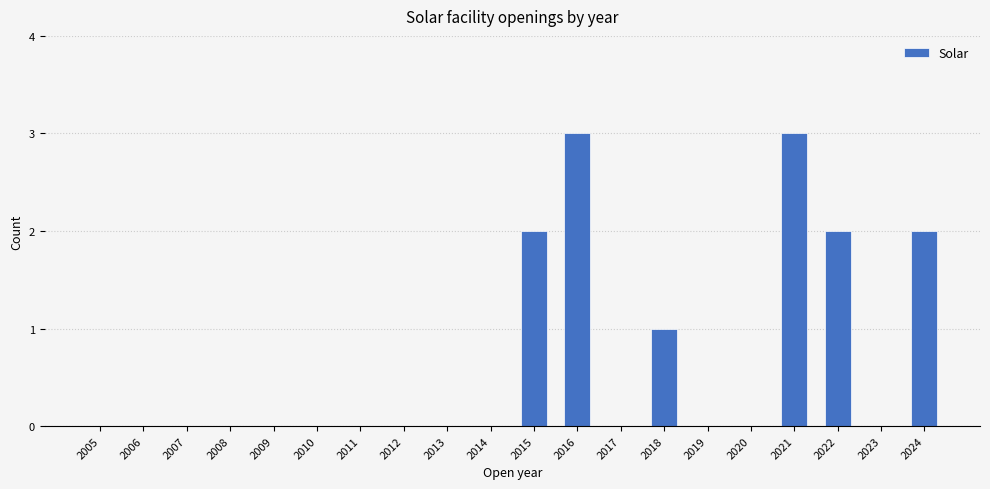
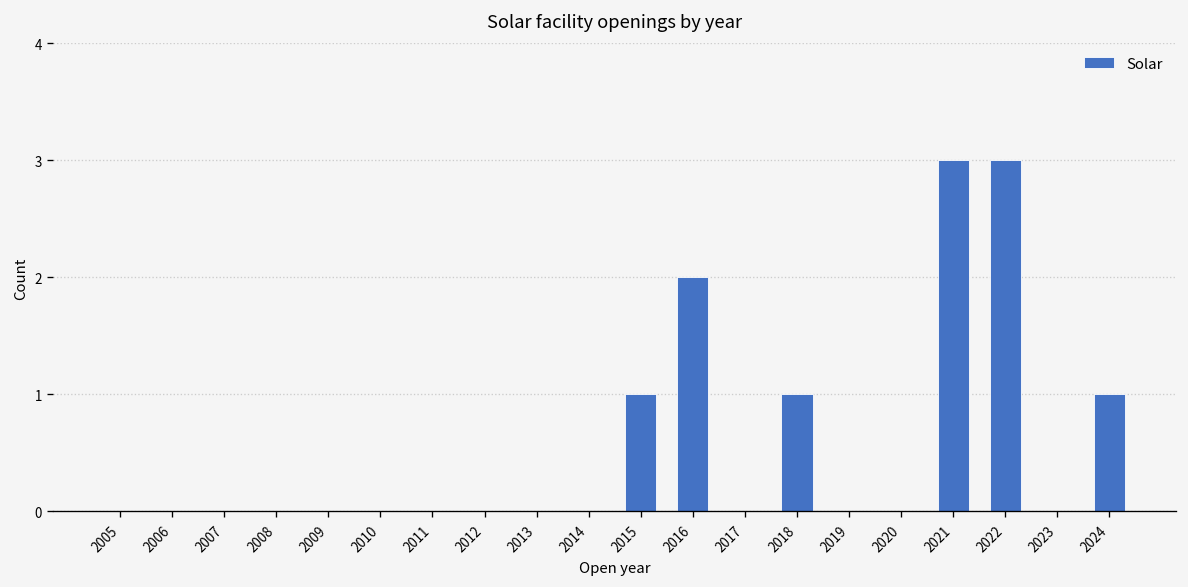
  {
    "2005": 0,
    "2006": 0,
    "2007": 0,
    "2008": 0,
    "2009": 0,
    "2010": 0,
    "2011": 0,
    "2012": 0,
    "2013": 0,
    "2014": 0,
-   "2015": 2,
-   "2016": 3,
+   "2015": 1,
+   "2016": 2,
    "2017": 0,
    "2018": 1,
    "2019": 0,
    "2020": 0,
    "2021": 3,
-   "2022": 2,
+   "2022": 3,
    "2023": 0,
-   "2024": 2
+   "2024": 1
  }
